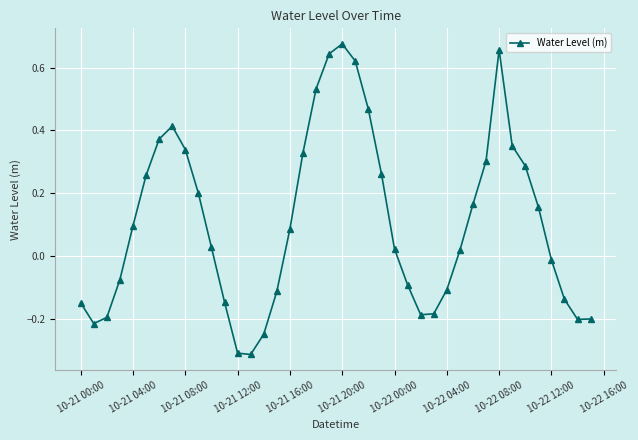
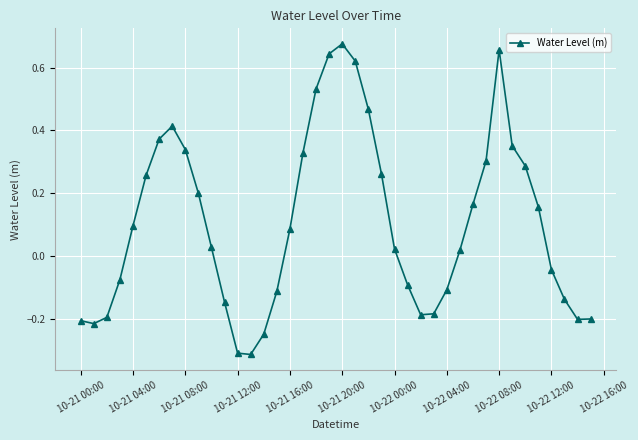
  {
-   "10-21 00:00": -0.15,
+   "10-21 00:00": -0.20,
    "10-21 04:00": 0.10,
    "10-21 08:00": 0.34,
    "10-21 12:00": -0.31,
    "10-21 16:00": 0.09,
    "10-21 20:00": 0.68,
    "10-22 00:00": 0.02,
    "10-22 04:00": -0.11,
    "10-22 08:00": 0.66,
-   "10-22 12:00": -0.01
+   "10-22 12:00": -0.04
  }
